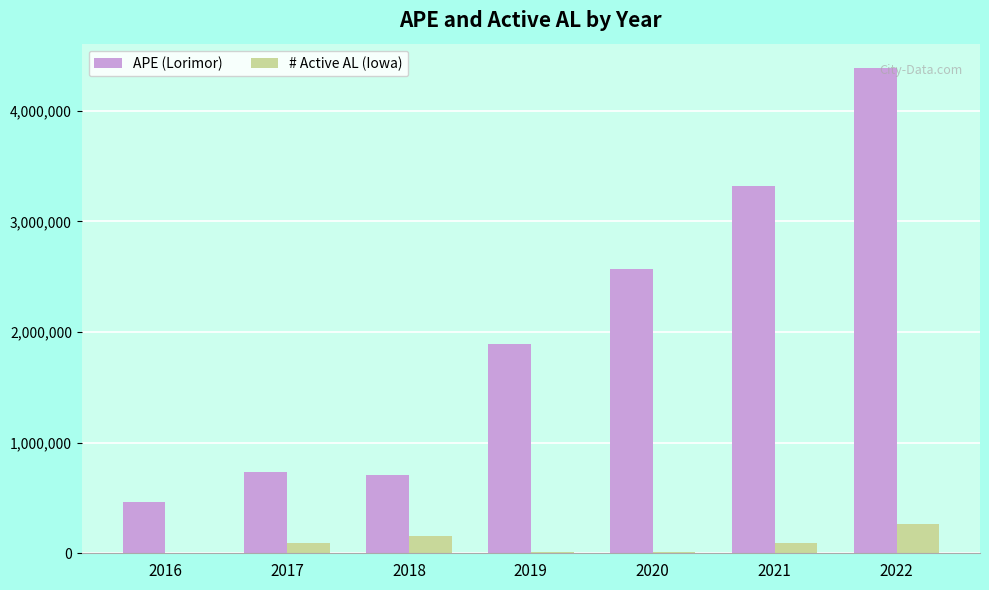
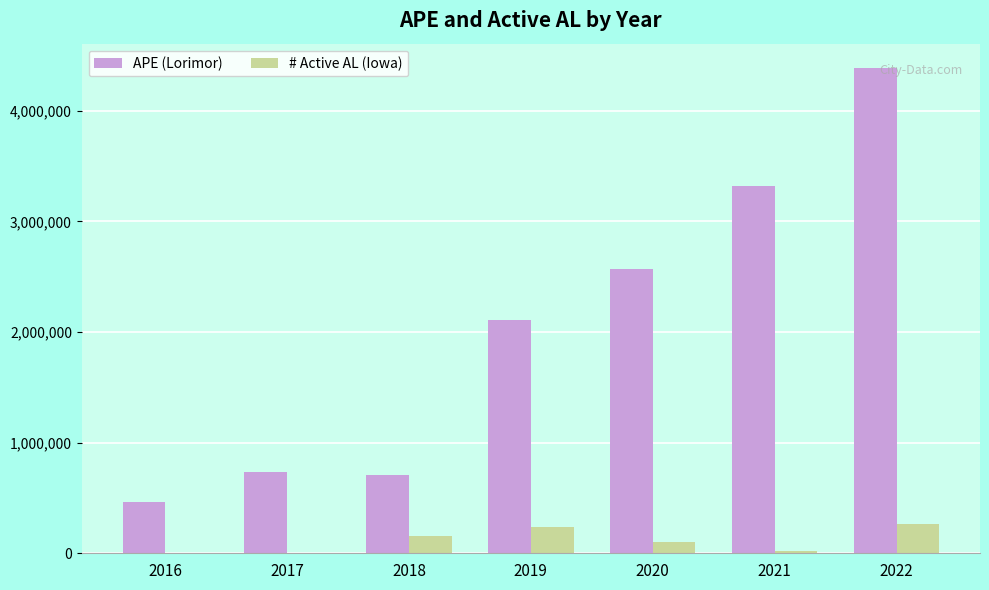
  {
    "APE (Lorimor)": {
      "2016": "460,000",
      "2017": "730,000",
      "2018": "710,000",
-     "2019": "1,890,000",
+     "2019": "2,110,000",
      "2020": "2,570,000",
      "2021": "3,320,000",
      "2022": "4,390,000"
    },
    "# Active AL (Iowa)": {
-     "2017": "90,000",
+     "2017": "10,000",
      "2018": "160,000",
-     "2019": "10,000",
-     "2020": "10,000",
-     "2021": "100,000",
+     "2019": "230,000",
+     "2020": "100,000",
+     "2021": "20,000",
      "2022": "270,000"
    }
  }
